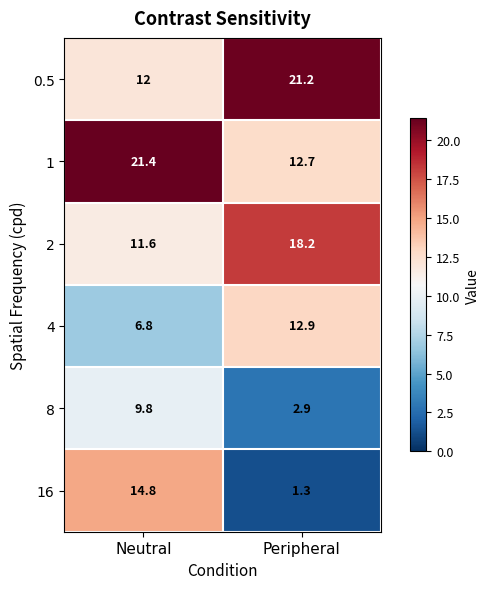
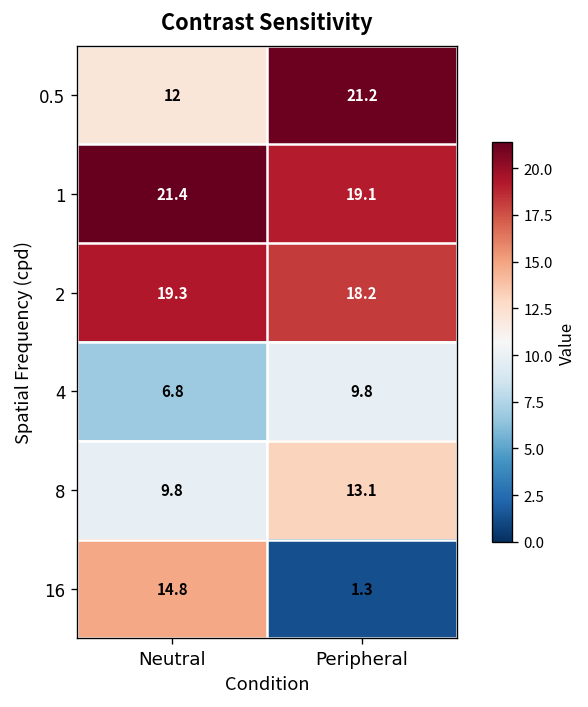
  {
    "0.5": {
      "Neutral": 12,
      "Peripheral": 21.2
    },
    "1": {
      "Neutral": 21.4,
-     "Peripheral": 12.7
+     "Peripheral": 19.1
    },
    "2": {
-     "Neutral": 11.6,
+     "Neutral": 19.3,
      "Peripheral": 18.2
    },
    "4": {
      "Neutral": 6.8,
-     "Peripheral": 12.9
+     "Peripheral": 9.8
    },
    "8": {
      "Neutral": 9.8,
-     "Peripheral": 2.9
+     "Peripheral": 13.1
    },
    "16": {
      "Neutral": 14.8,
      "Peripheral": 1.3
    }
  }
